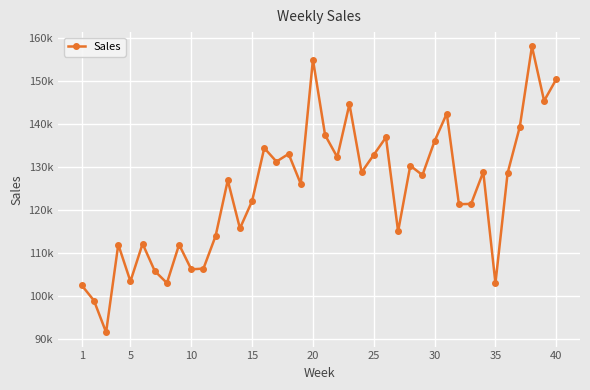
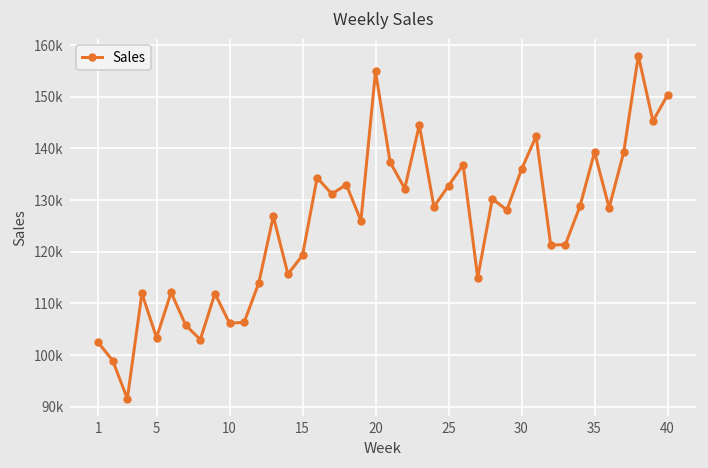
  {
    "1": 102000,
    "5": 103000,
    "10": 106000,
-   "15": 122000,
+   "15": 119000,
    "20": 155000,
    "25": 133000,
    "30": 136000,
-   "35": 103000,
+   "35": 139000,
    "40": 150000
  }
